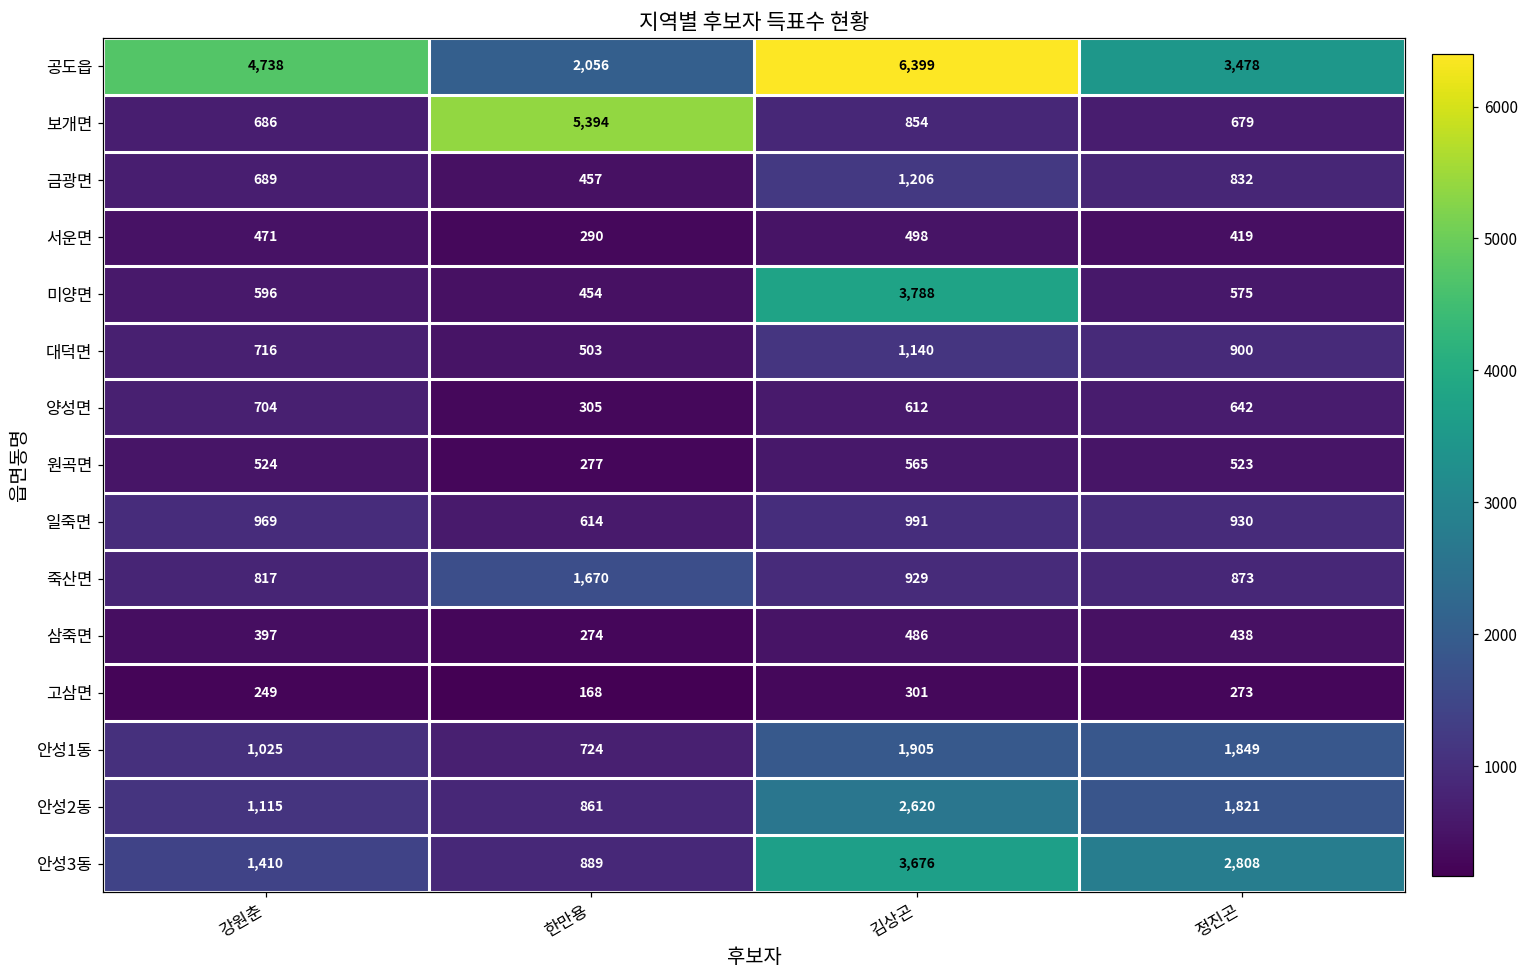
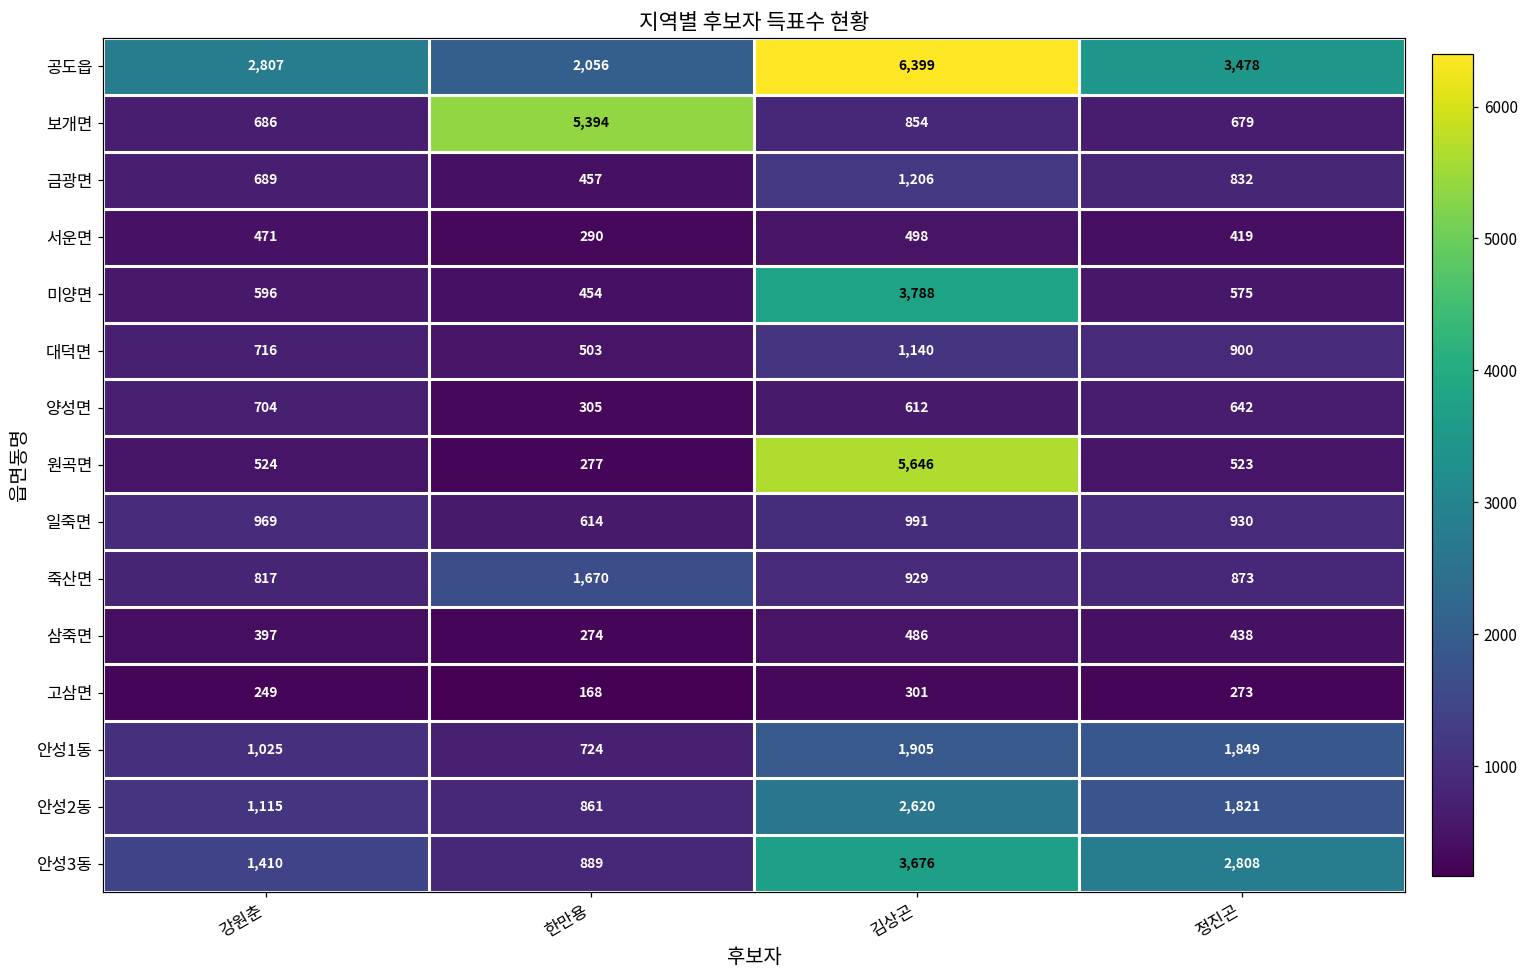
  {
    "공도읍": {
-     "강원춘": "4,738",
+     "강원춘": "2,807",
      "한만용": "2,056",
      "김상곤": "6,399",
      "정진곤": "3,478"
    },
    "보개면": {
      "강원춘": "686",
      "한만용": "5,394",
      "김상곤": "854",
      "정진곤": "679"
    },
    "금광면": {
      "강원춘": "689",
      "한만용": "457",
      "김상곤": "1,206",
      "정진곤": "832"
    },
    "서운면": {
      "강원춘": "471",
      "한만용": "290",
      "김상곤": "498",
      "정진곤": "419"
    },
    "미양면": {
      "강원춘": "596",
      "한만용": "454",
      "김상곤": "3,788",
      "정진곤": "575"
    },
    "대덕면": {
      "강원춘": "716",
      "한만용": "503",
      "김상곤": "1,140",
      "정진곤": "900"
    },
    "양성면": {
      "강원춘": "704",
      "한만용": "305",
      "김상곤": "612",
      "정진곤": "642"
    },
    "원곡면": {
      "강원춘": "524",
      "한만용": "277",
-     "김상곤": "565",
+     "김상곤": "5,646",
      "정진곤": "523"
    },
    "일죽면": {
      "강원춘": "969",
      "한만용": "614",
      "김상곤": "991",
      "정진곤": "930"
    },
    "죽산면": {
      "강원춘": "817",
      "한만용": "1,670",
      "김상곤": "929",
      "정진곤": "873"
    },
    "삼죽면": {
      "강원춘": "397",
      "한만용": "274",
      "김상곤": "486",
      "정진곤": "438"
    },
    "고삼면": {
      "강원춘": "249",
      "한만용": "168",
      "김상곤": "301",
      "정진곤": "273"
    },
    "안성1동": {
      "강원춘": "1,025",
      "한만용": "724",
      "김상곤": "1,905",
      "정진곤": "1,849"
    },
    "안성2동": {
      "강원춘": "1,115",
      "한만용": "861",
      "김상곤": "2,620",
      "정진곤": "1,821"
    },
    "안성3동": {
      "강원춘": "1,410",
      "한만용": "889",
      "김상곤": "3,676",
      "정진곤": "2,808"
    }
  }
